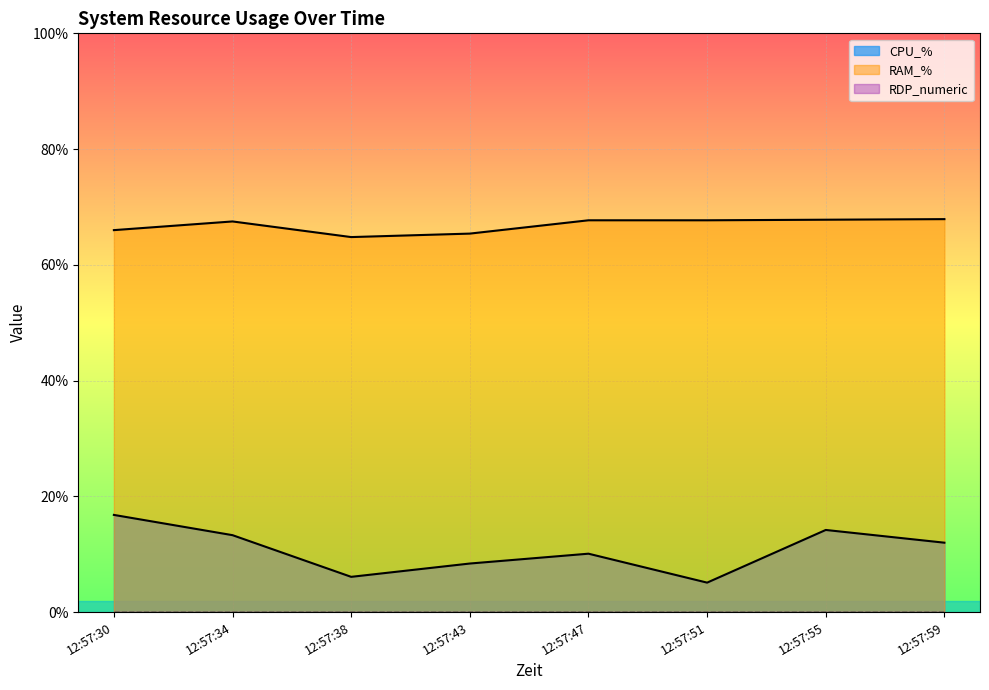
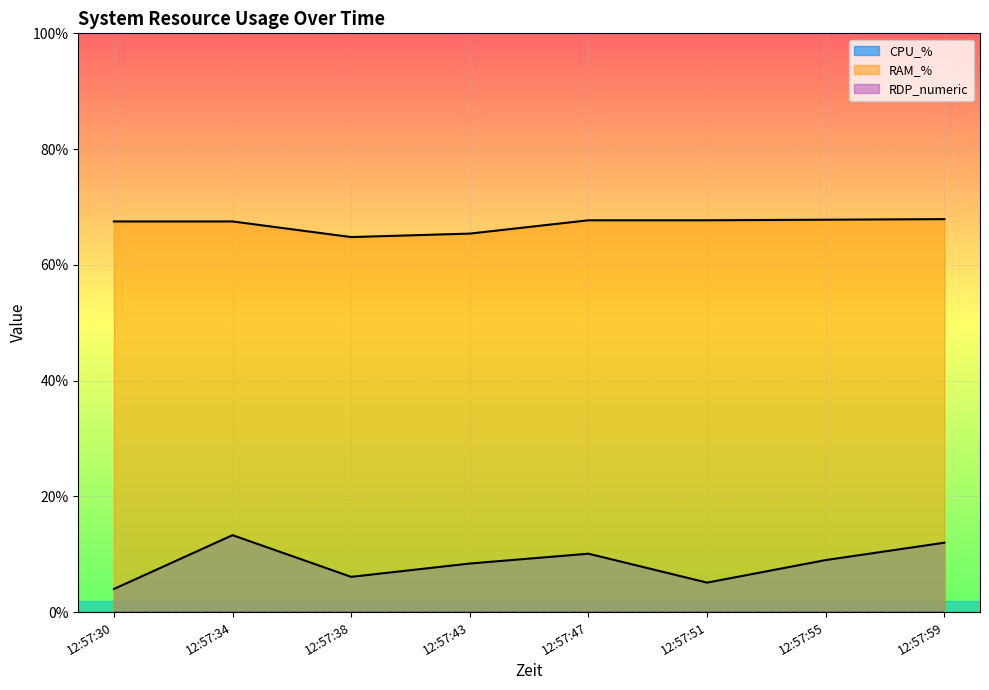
  {
    "CPU_%": {
-     "12:57:30": "17%",
+     "12:57:30": "4%",
      "12:57:34": "13%",
      "12:57:38": "6%",
      "12:57:43": "8%",
      "12:57:47": "10%",
      "12:57:51": "5%",
-     "12:57:55": "14%",
+     "12:57:55": "9%",
      "12:57:59": "12%"
    },
    "RAM_%": {
-     "12:57:30": "66%",
+     "12:57:30": "68%",
      "12:57:34": "68%",
      "12:57:38": "65%",
      "12:57:43": "65%",
      "12:57:47": "68%",
      "12:57:51": "68%",
      "12:57:55": "68%",
      "12:57:59": "68%"
    }
  }
